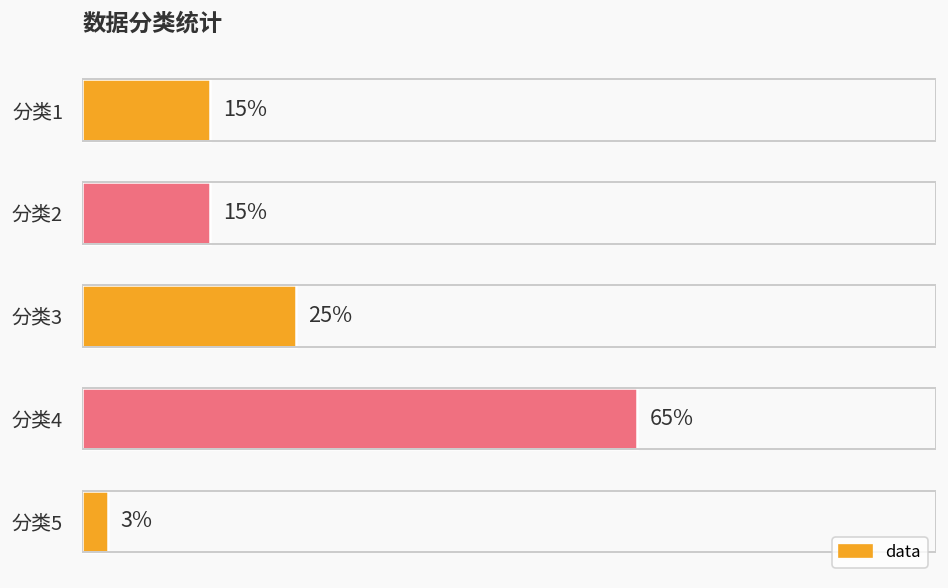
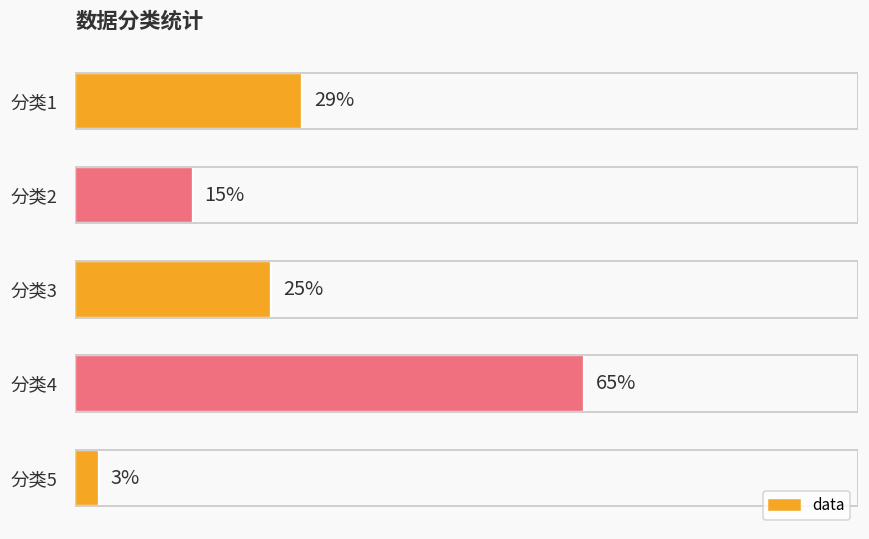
  {
-   "分类1": "15%",
+   "分类1": "29%",
    "分类2": "15%",
    "分类3": "25%",
    "分类4": "65%",
    "分类5": "3%"
  }
